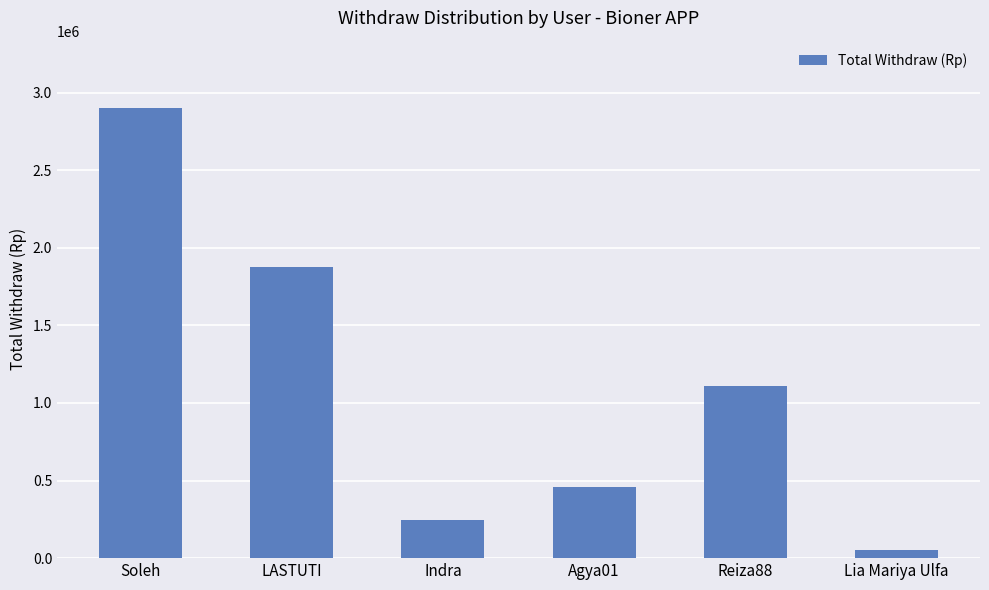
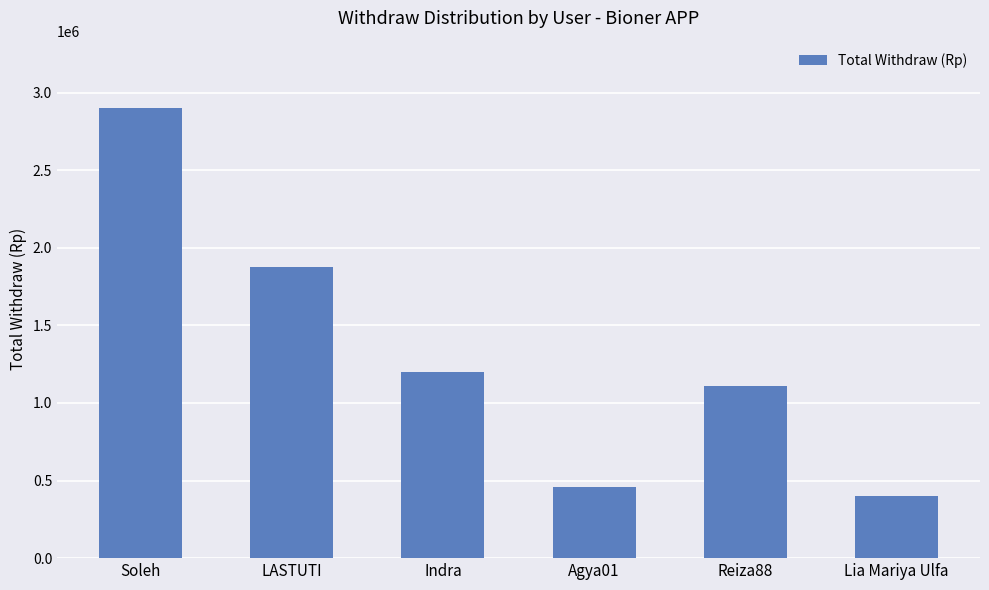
  {
    "Soleh": 2900000,
    "LASTUTI": 1880000,
-   "Indra": 240000,
+   "Indra": 1200000,
    "Agya01": 460000,
    "Reiza88": 1110000,
-   "Lia Mariya Ulfa": 50000
+   "Lia Mariya Ulfa": 400000
  }
